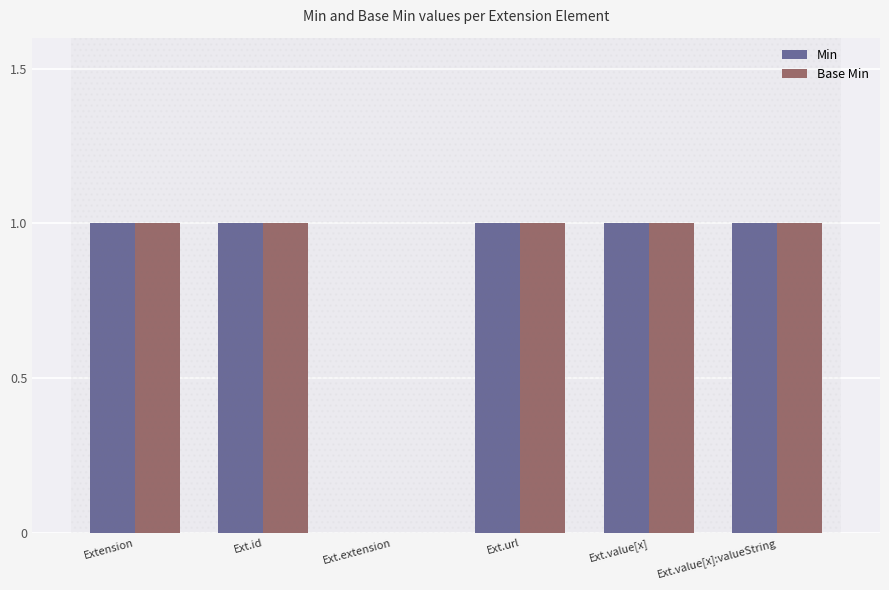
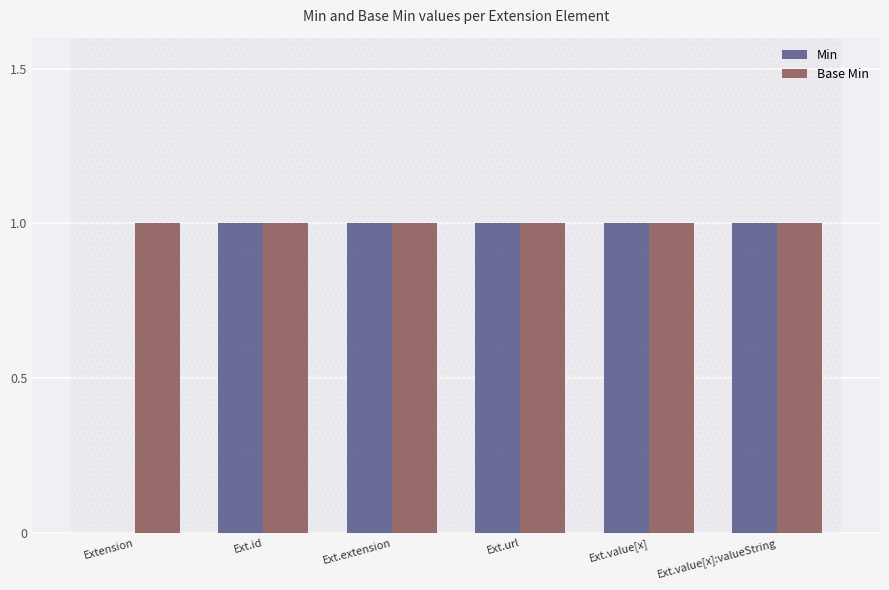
  {
    "Min": {
-     "Extension": 1,
+     "Extension": 0,
      "Ext.id": 1,
-     "Ext.extension": 0,
+     "Ext.extension": 1,
      "Ext.url": 1,
      "Ext.value[x]": 1,
      "Ext.value[x]:valueString": 1
    },
    "Base Min": {
      "Extension": 1,
      "Ext.id": 1,
-     "Ext.extension": 0,
+     "Ext.extension": 1,
      "Ext.url": 1,
      "Ext.value[x]": 1,
      "Ext.value[x]:valueString": 1
    }
  }
